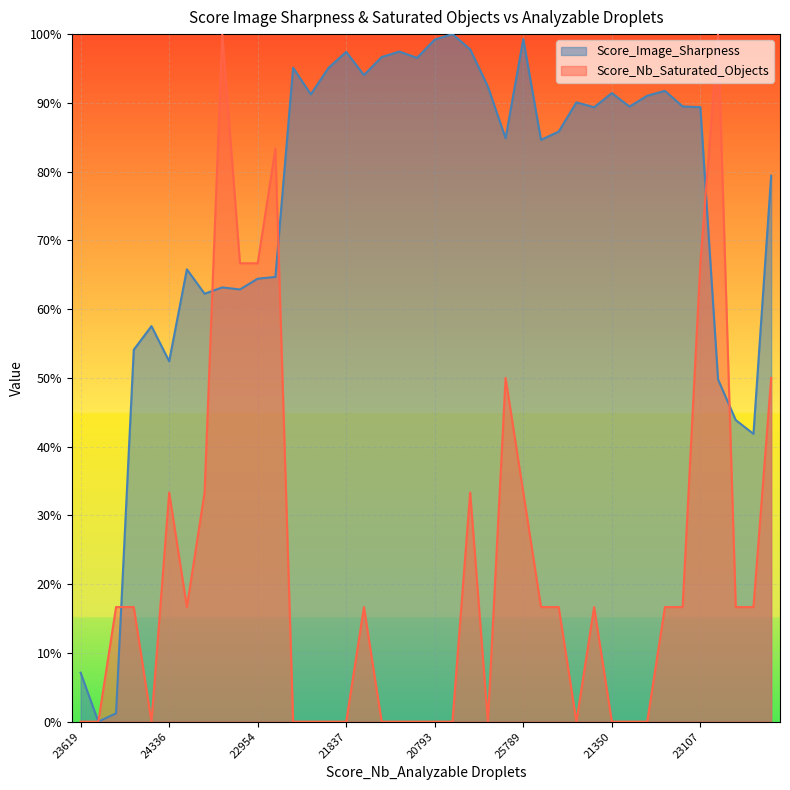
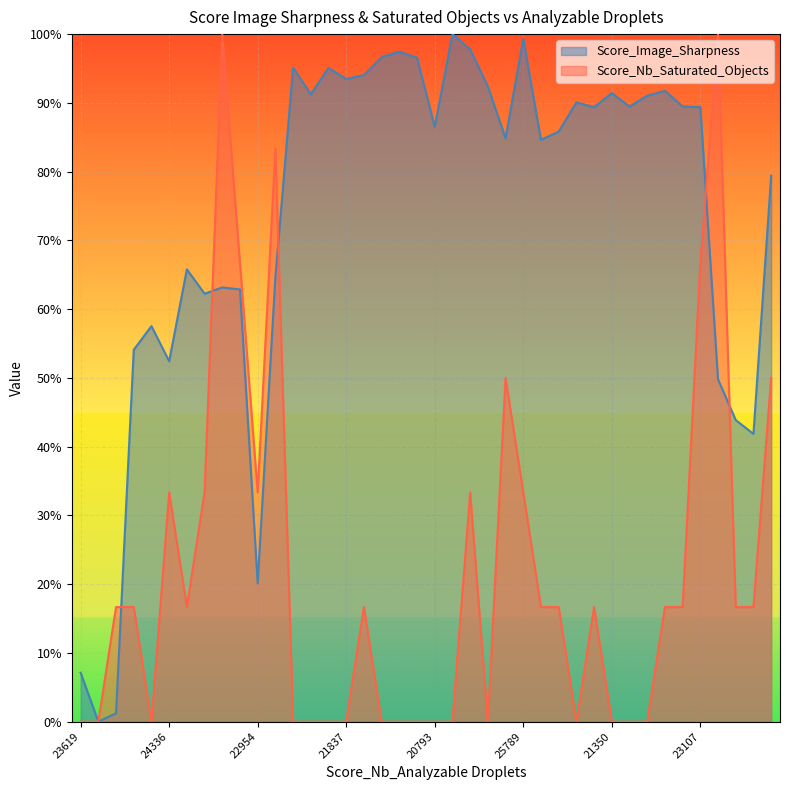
  {
    "Score_Image_Sharpness": {
      "23619": "7%",
      "24336": "52%",
-     "22954": "64%",
-     "21837": "97%",
-     "20793": "99%",
+     "22954": "20%",
+     "21837": "93%",
+     "20793": "86%",
      "25789": "99%",
      "21350": "91%",
      "23107": "89%"
    },
    "Score_Nb_Saturated_Objects": {
      "23619": "0%",
      "24336": "33%",
-     "22954": "67%",
+     "22954": "33%",
      "21837": "0%",
      "20793": "0%",
      "25789": "33%",
      "21350": "0%",
      "23107": "67%"
    }
  }
